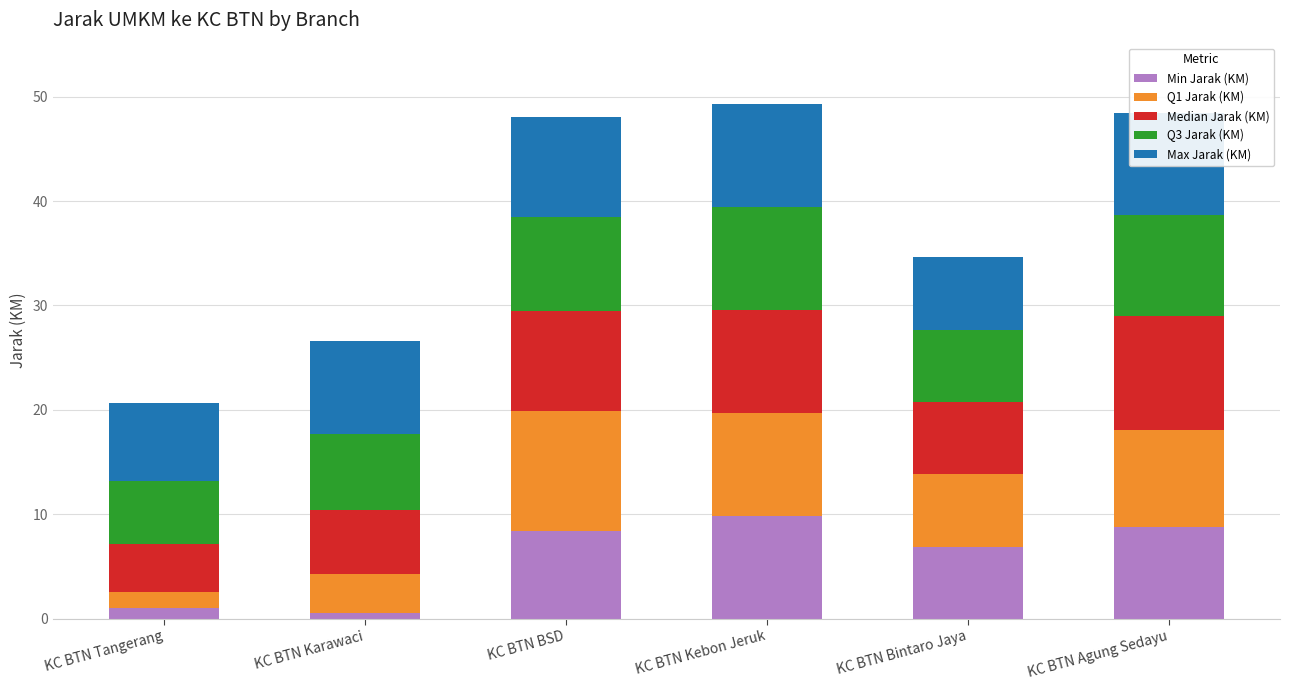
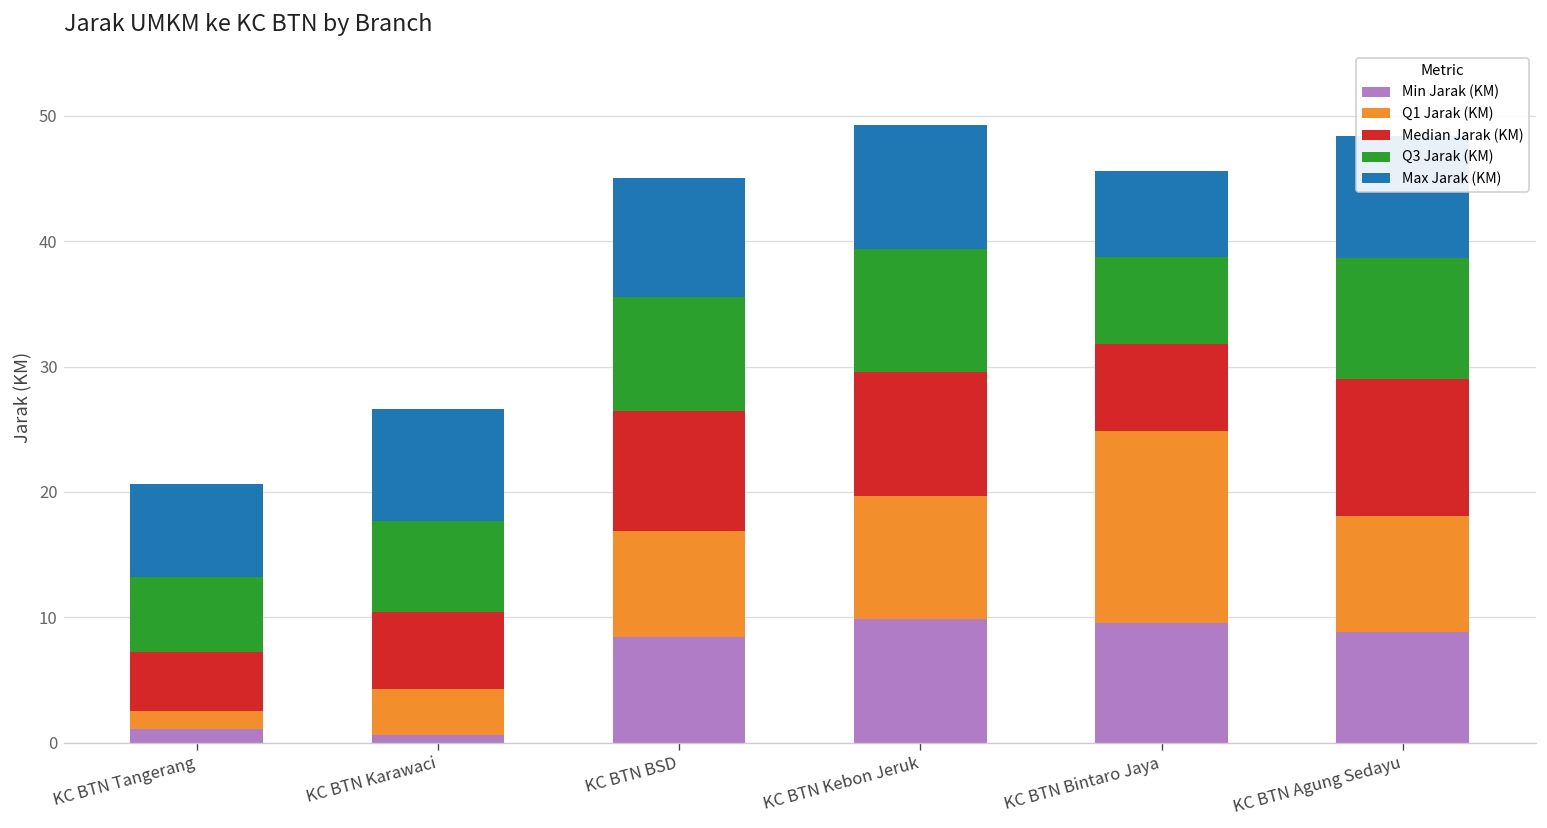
  {
    "Min Jarak (KM)": {
      "KC BTN Tangerang": 1.1,
      "KC BTN Karawaci": 0.6,
      "KC BTN BSD": 8.4,
      "KC BTN Kebon Jeruk": 9.9,
-     "KC BTN Bintaro Jaya": 6.9,
+     "KC BTN Bintaro Jaya": 9.5,
      "KC BTN Agung Sedayu": 8.8
    },
    "Q1 Jarak (KM)": {
      "KC BTN Tangerang": 1.5,
      "KC BTN Karawaci": 3.7,
-     "KC BTN BSD": 11.5,
+     "KC BTN BSD": 8.5,
      "KC BTN Kebon Jeruk": 9.9,
-     "KC BTN Bintaro Jaya": 6.9,
+     "KC BTN Bintaro Jaya": 15.4,
      "KC BTN Agung Sedayu": 9.3
    },
    "Median Jarak (KM)": {
      "KC BTN Tangerang": 4.7,
      "KC BTN Karawaci": 6.1,
      "KC BTN BSD": 9.6,
      "KC BTN Kebon Jeruk": 9.8,
      "KC BTN Bintaro Jaya": 6.9,
      "KC BTN Agung Sedayu": 10.9
    },
    "Q3 Jarak (KM)": {
      "KC BTN Tangerang": 6.0,
      "KC BTN Karawaci": 7.2,
      "KC BTN BSD": 9.1,
      "KC BTN Kebon Jeruk": 9.8,
      "KC BTN Bintaro Jaya": 6.9,
      "KC BTN Agung Sedayu": 9.7
    },
    "Max Jarak (KM)": {
      "KC BTN Tangerang": 7.5,
      "KC BTN Karawaci": 9.0,
      "KC BTN BSD": 9.5,
      "KC BTN Kebon Jeruk": 9.9,
      "KC BTN Bintaro Jaya": 6.9
    }
  }
